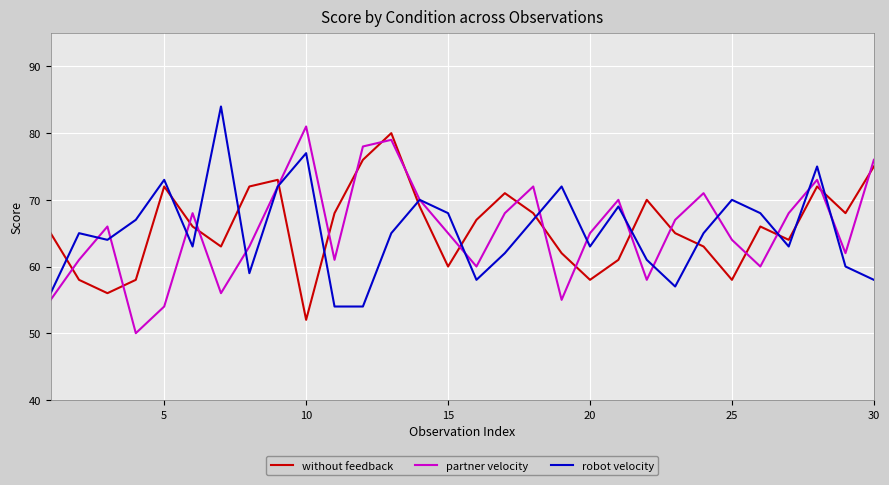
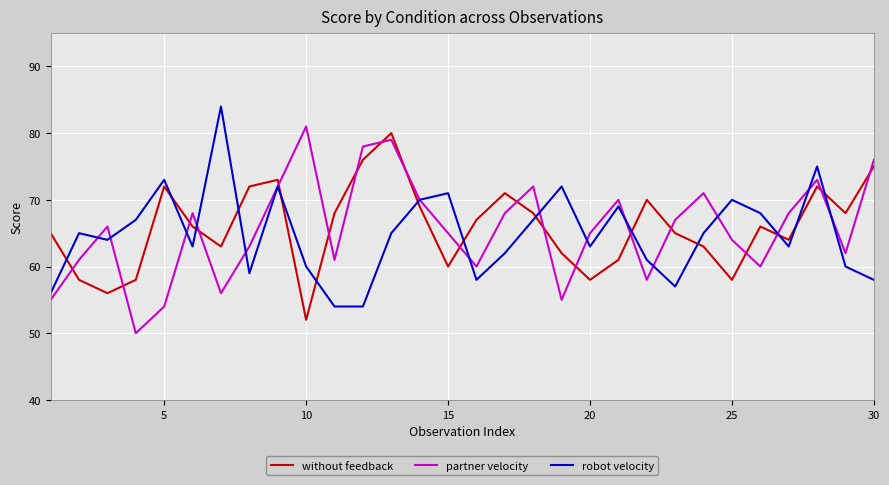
  {
    "without feedback": {
      "5": 72,
      "10": 52,
      "15": 60,
      "20": 58,
      "25": 58,
      "30": 75
    },
    "partner velocity": {
      "5": 54,
      "10": 81,
      "15": 65,
      "20": 65,
      "25": 64,
      "30": 76
    },
    "robot velocity": {
      "5": 73,
-     "10": 77,
-     "15": 68,
+     "10": 60,
+     "15": 71,
      "20": 63,
      "25": 70,
      "30": 58
    }
  }
